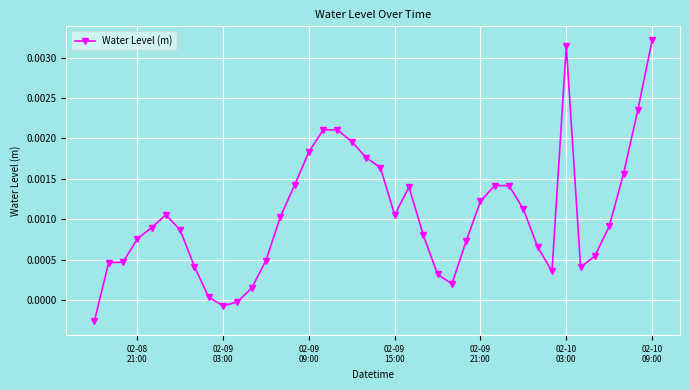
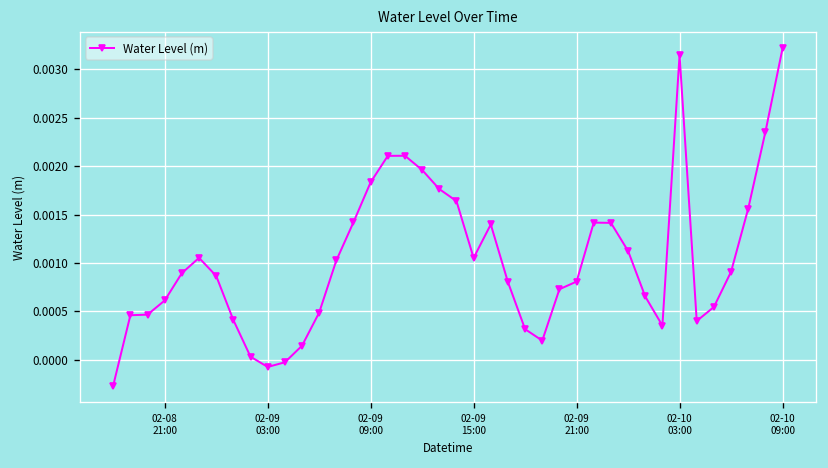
  {
-   "02-08 21:00": 0.0008,
+   "02-08 21:00": 0.0006,
    "02-09 03:00": -0.0001,
    "02-09 09:00": 0.0018,
    "02-09 15:00": 0.0011,
-   "02-09 21:00": 0.0012,
+   "02-09 21:00": 0.0008,
    "02-10 03:00": 0.0031,
    "02-10 09:00": 0.0032
  }
